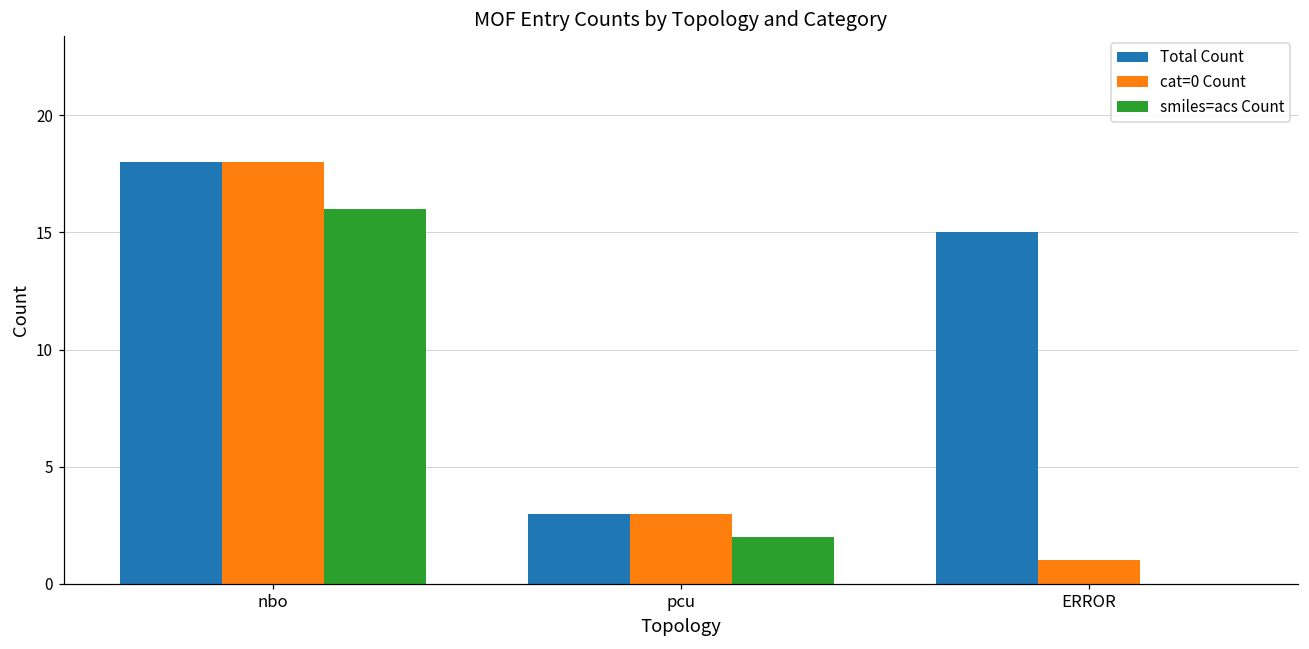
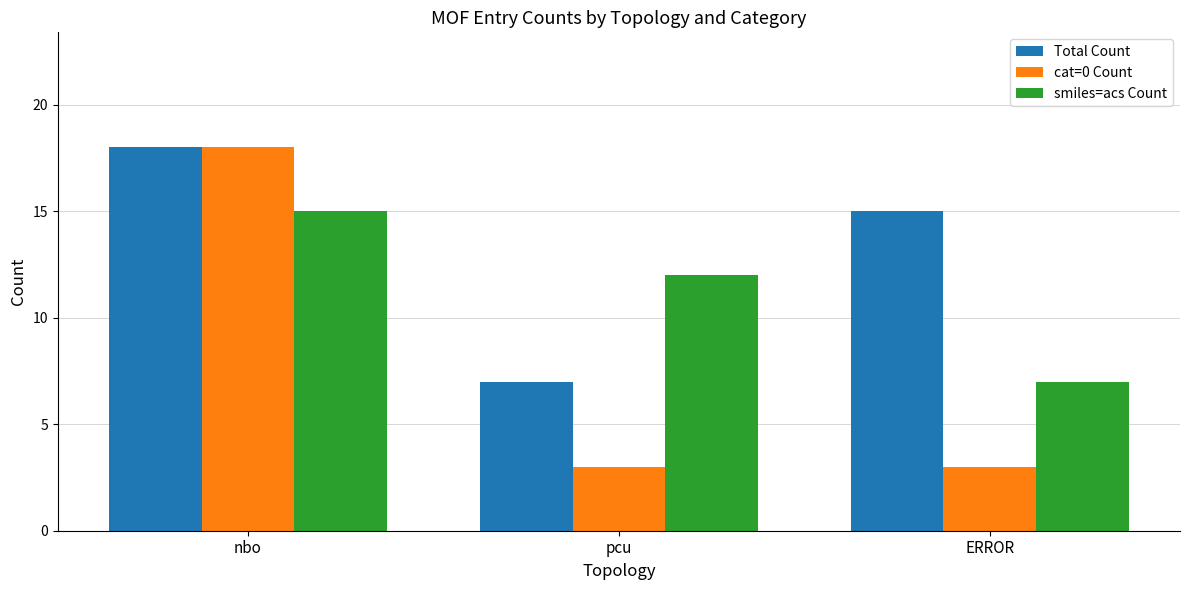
  {
    "Total Count": {
      "nbo": 18,
-     "pcu": 3,
+     "pcu": 7,
      "ERROR": 15
    },
    "cat=0 Count": {
      "nbo": 18,
      "pcu": 3,
-     "ERROR": 1
+     "ERROR": 3
    },
    "smiles=acs Count": {
-     "nbo": 16,
-     "pcu": 2,
-     "ERROR": 0
+     "nbo": 15,
+     "pcu": 12,
+     "ERROR": 7
    }
  }
